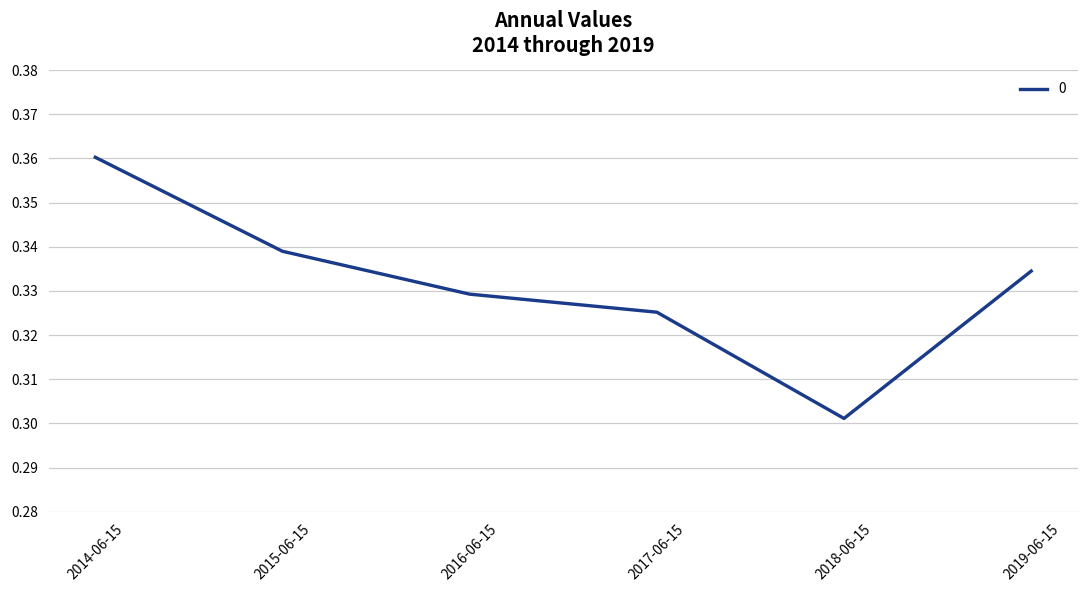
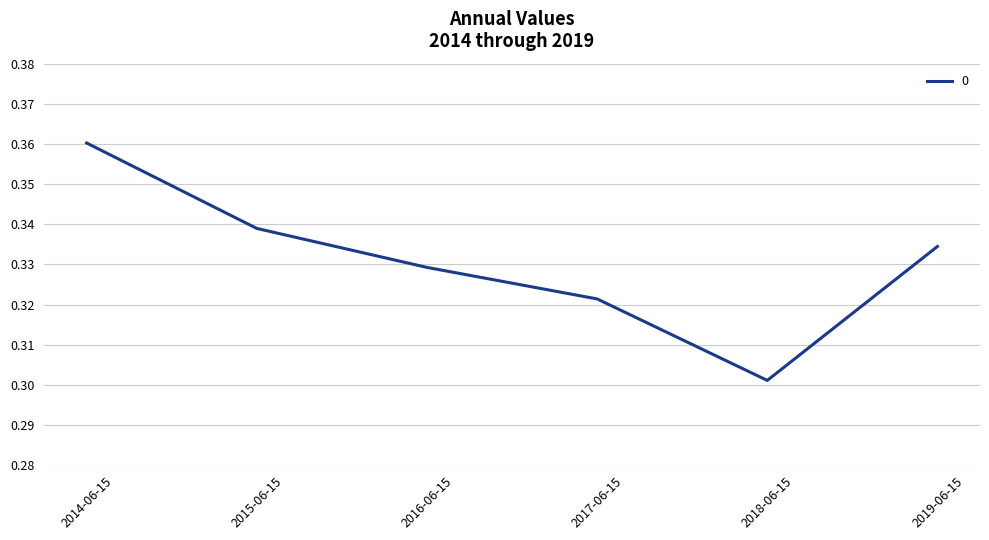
  {
    "2014-06-15": 0.360,
    "2015-06-15": 0.339,
    "2016-06-15": 0.329,
-   "2017-06-15": 0.325,
+   "2017-06-15": 0.321,
    "2018-06-15": 0.301,
    "2019-06-15": 0.334
  }
